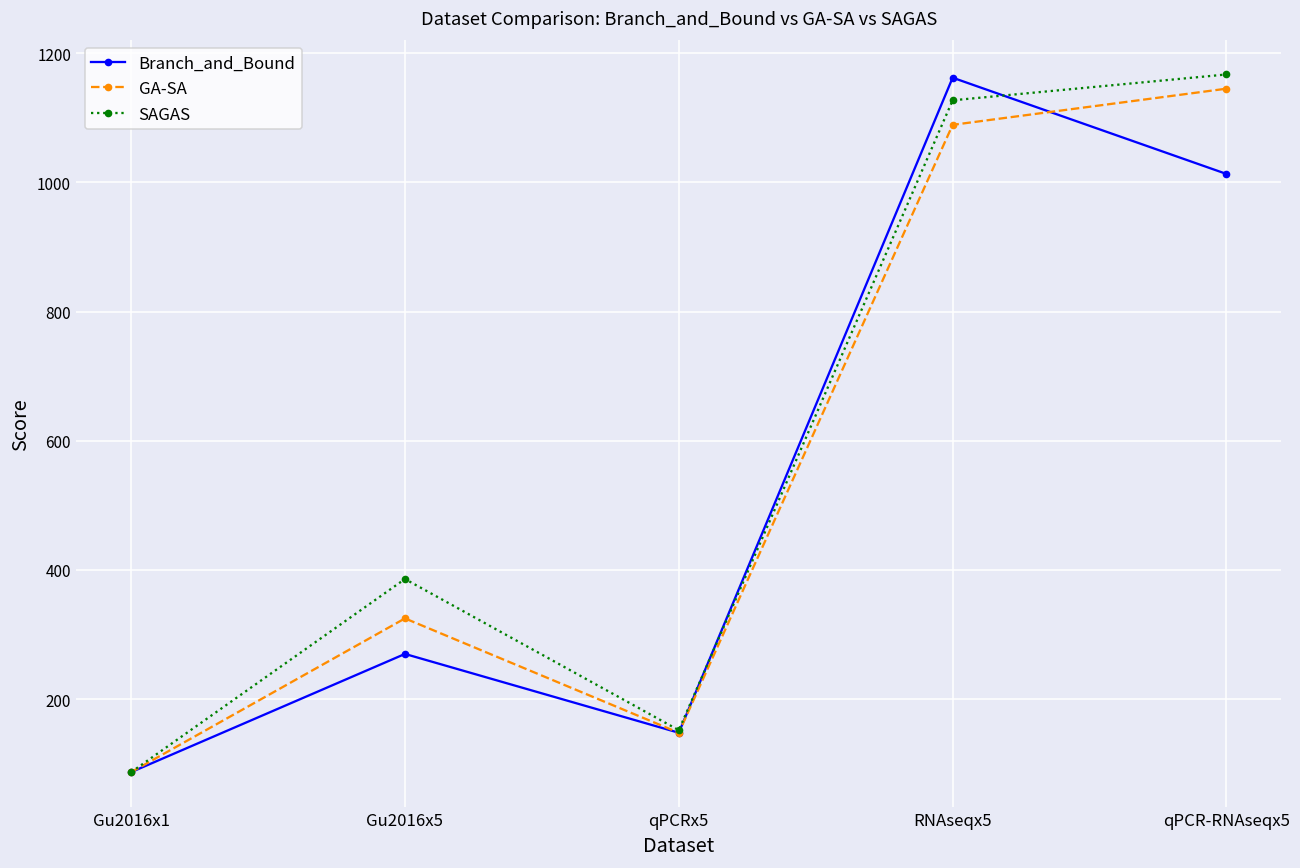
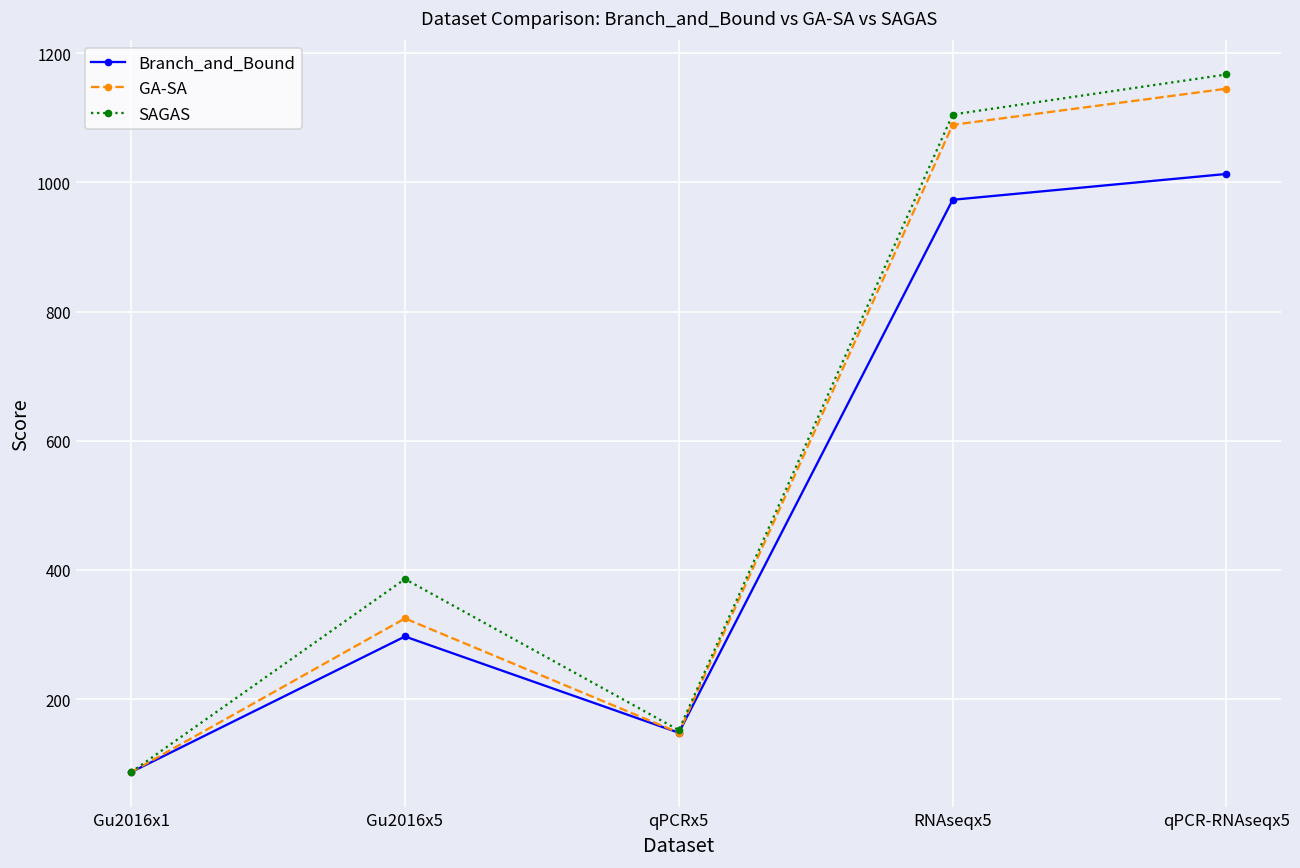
  {
    "Branch_and_Bound": {
-     "Gu2016x5": 270,
-     "RNAseqx5": 1160,
+     "Gu2016x5": 300,
+     "RNAseqx5": 970,
      "qPCR-RNAseqx5": 1010
    },
    "GA-SA": {
      "Gu2016x5": 330,
      "RNAseqx5": 1090,
      "qPCR-RNAseqx5": 1150
    },
    "SAGAS": {
      "Gu2016x5": 390,
-     "RNAseqx5": 1130,
+     "RNAseqx5": 1110,
      "qPCR-RNAseqx5": 1170
    }
  }
